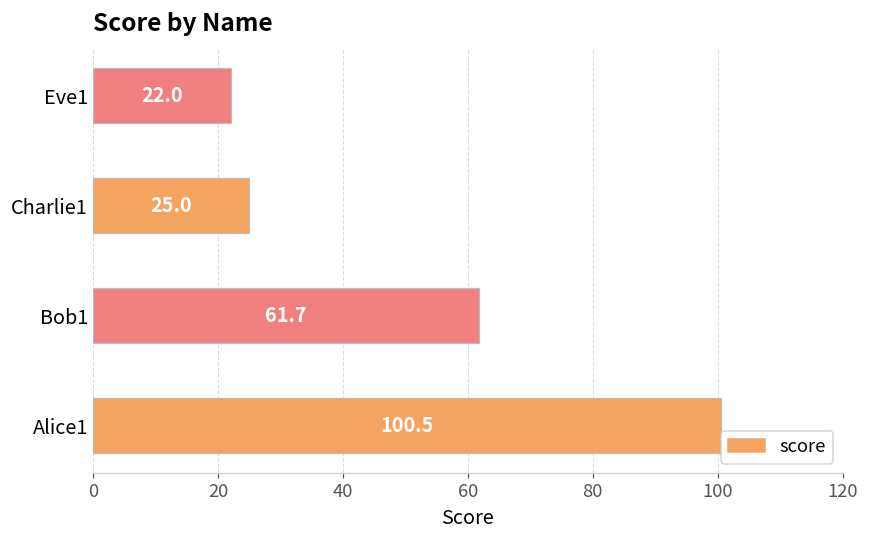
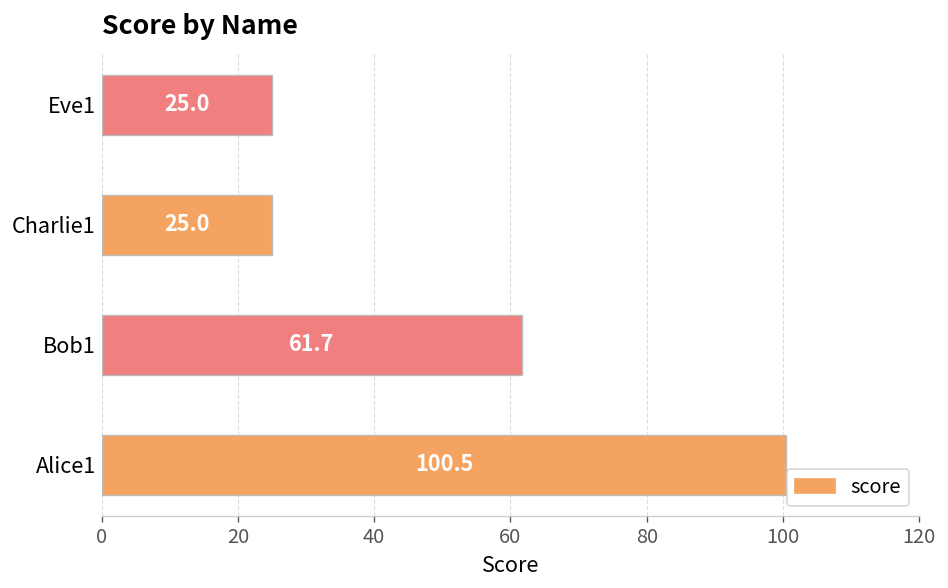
  {
-   "Eve1": 22.0,
+   "Eve1": 25.0,
    "Charlie1": 25.0,
    "Bob1": 61.7,
    "Alice1": 100.5
  }
